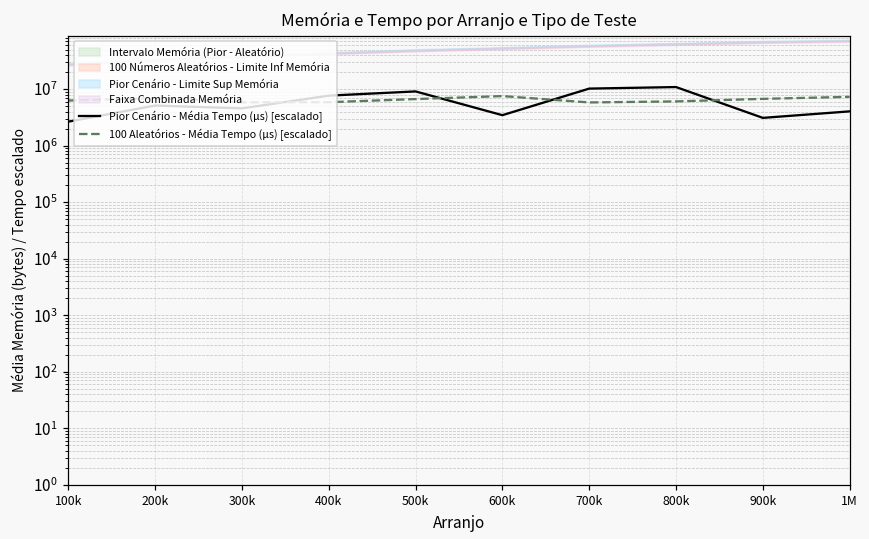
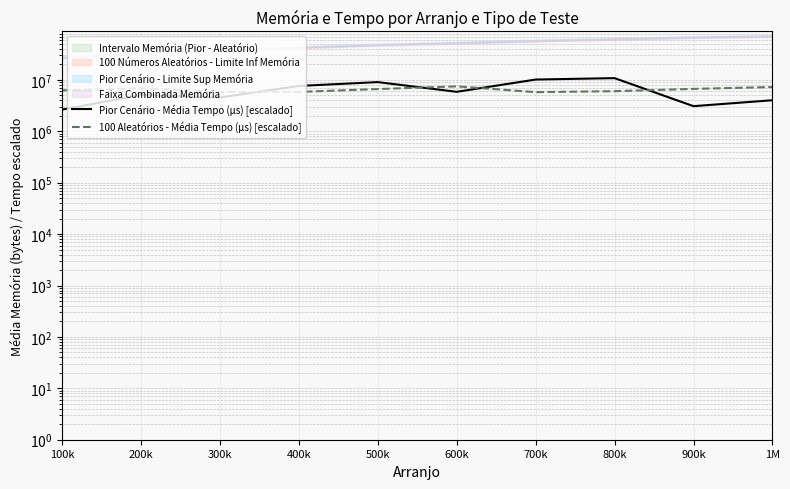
  {
    "Pior Cenário - Média Tempo (μs) [escalado]": {
      "100k": 3000000,
      "500k": 9000000,
-     "600k": 3000000,
+     "600k": 6000000,
      "700k": 10000000,
      "800k": 11000000,
      "900k": 3000000,
      "1M": 4000000
    },
    "100 Aleatórios - Média Tempo (μs) [escalado]": {
      "100k": 6000000,
      "500k": 7000000,
      "600k": 8000000,
      "700k": 6000000,
      "800k": 6000000,
      "900k": 7000000,
      "1M": 7000000
    }
  }
